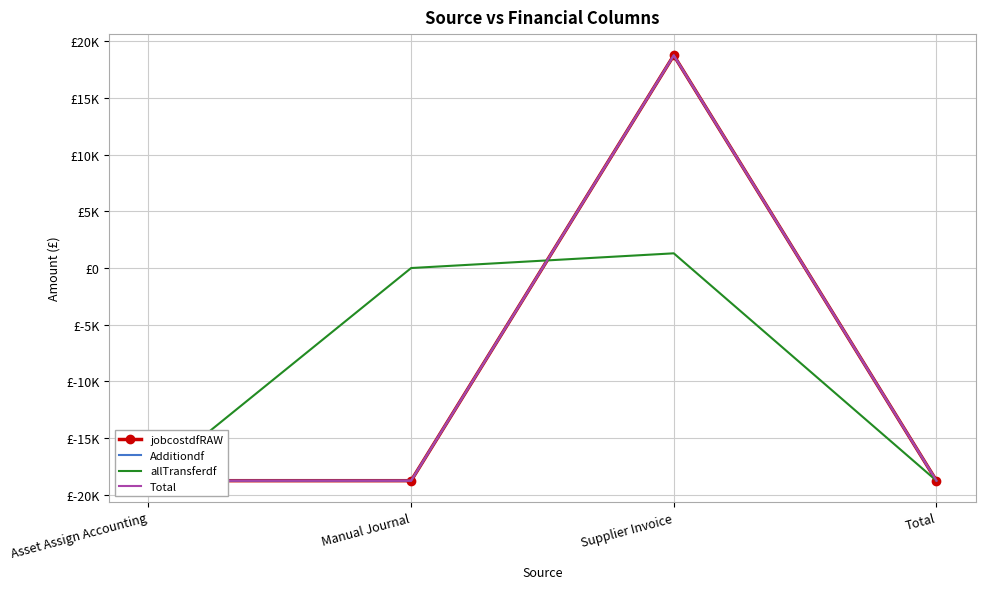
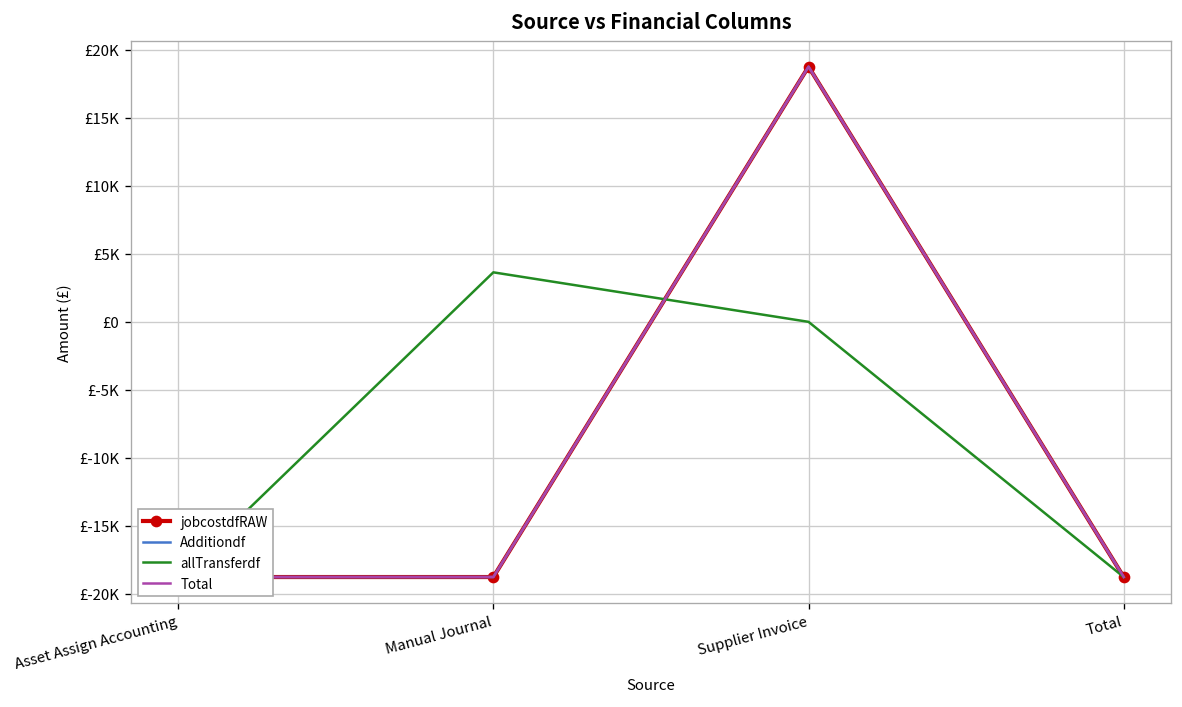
  {
    "Total": {
      "Manual Journal": "£-18800",
      "Supplier Invoice": "£18800"
    },
    "allTransferdf": {
-     "Manual Journal": "£0",
-     "Supplier Invoice": "£1300"
+     "Manual Journal": "£3600",
+     "Supplier Invoice": "£0"
    }
  }
